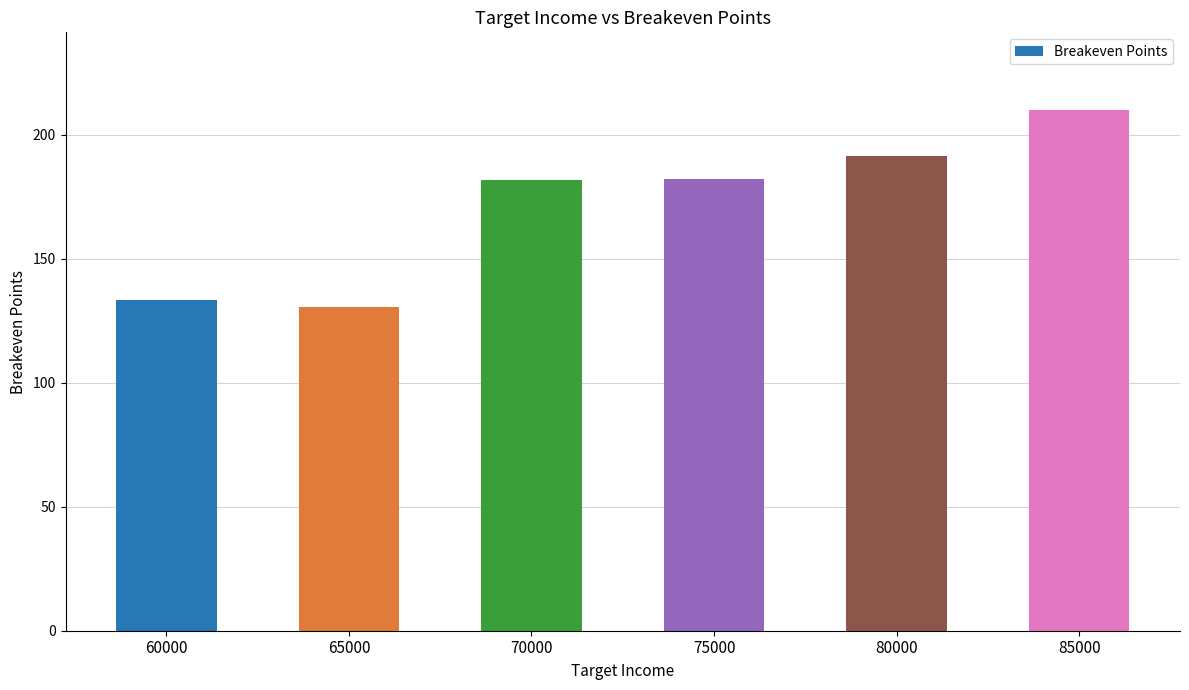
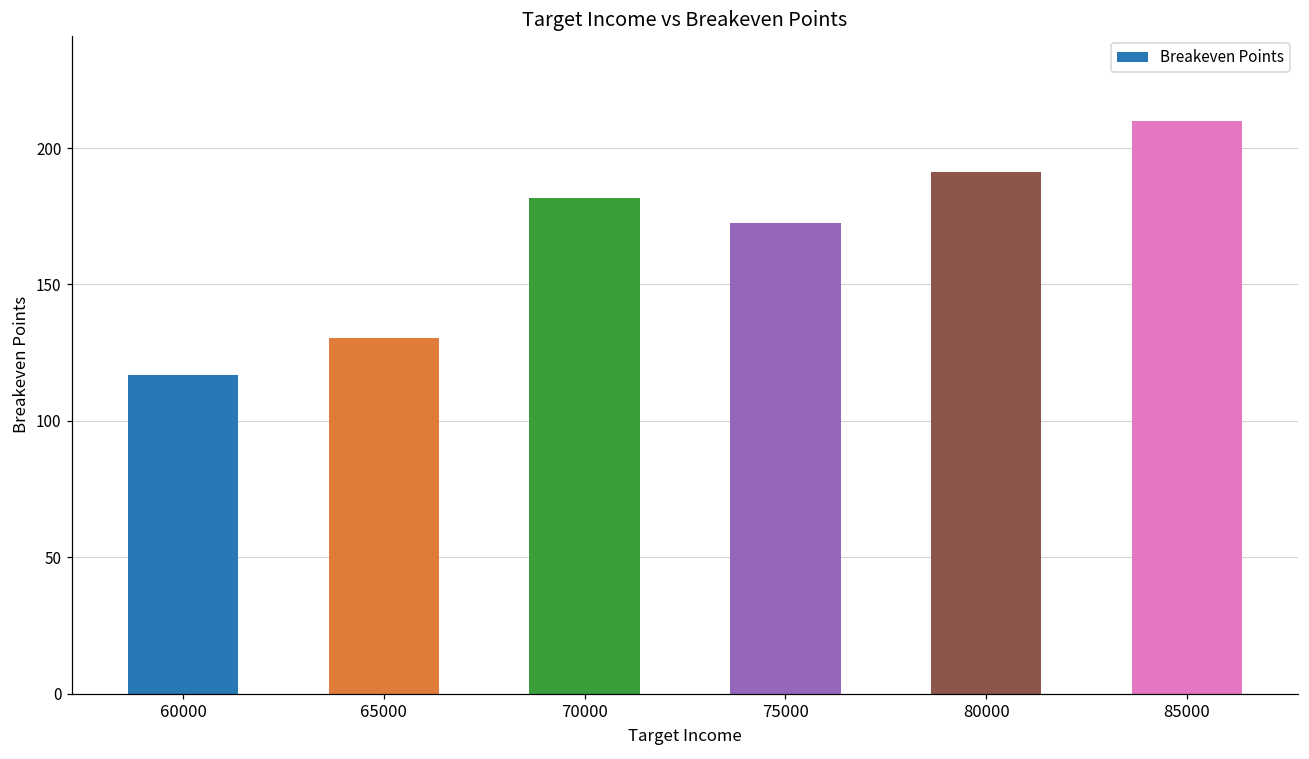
  {
-   "60000": 133,
+   "60000": 117,
    "65000": 130,
    "70000": 182,
-   "75000": 182,
+   "75000": 173,
    "80000": 191,
    "85000": 210
  }
